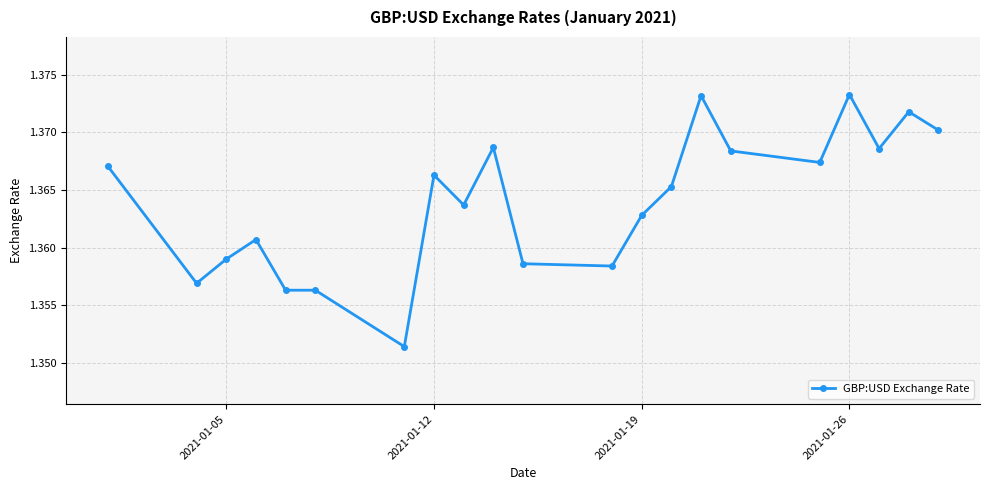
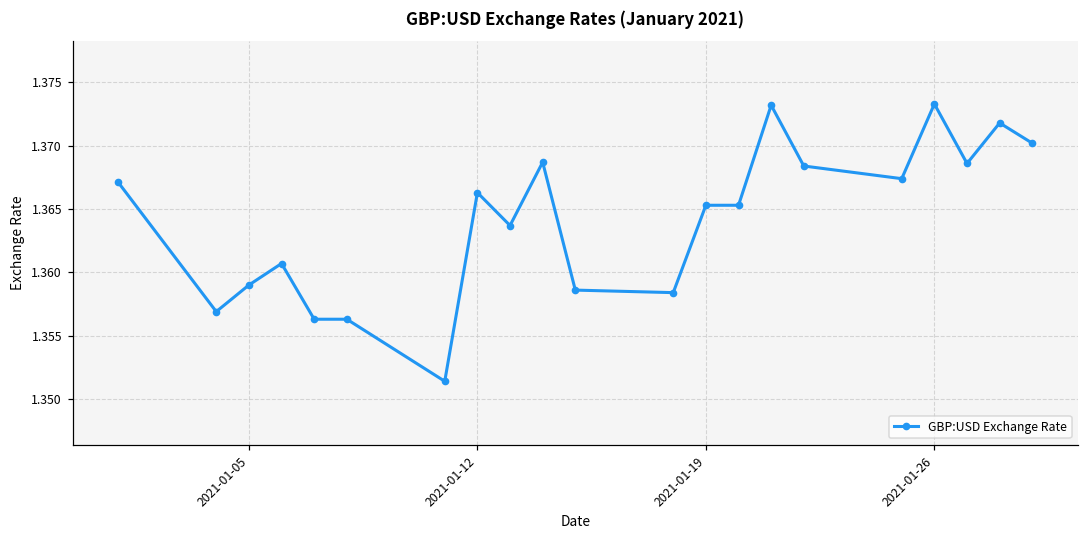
  {
    "2021-01-05": 1.3590,
    "2021-01-12": 1.3663,
-   "2021-01-19": 1.3628,
+   "2021-01-19": 1.3653,
    "2021-01-26": 1.3733
  }
